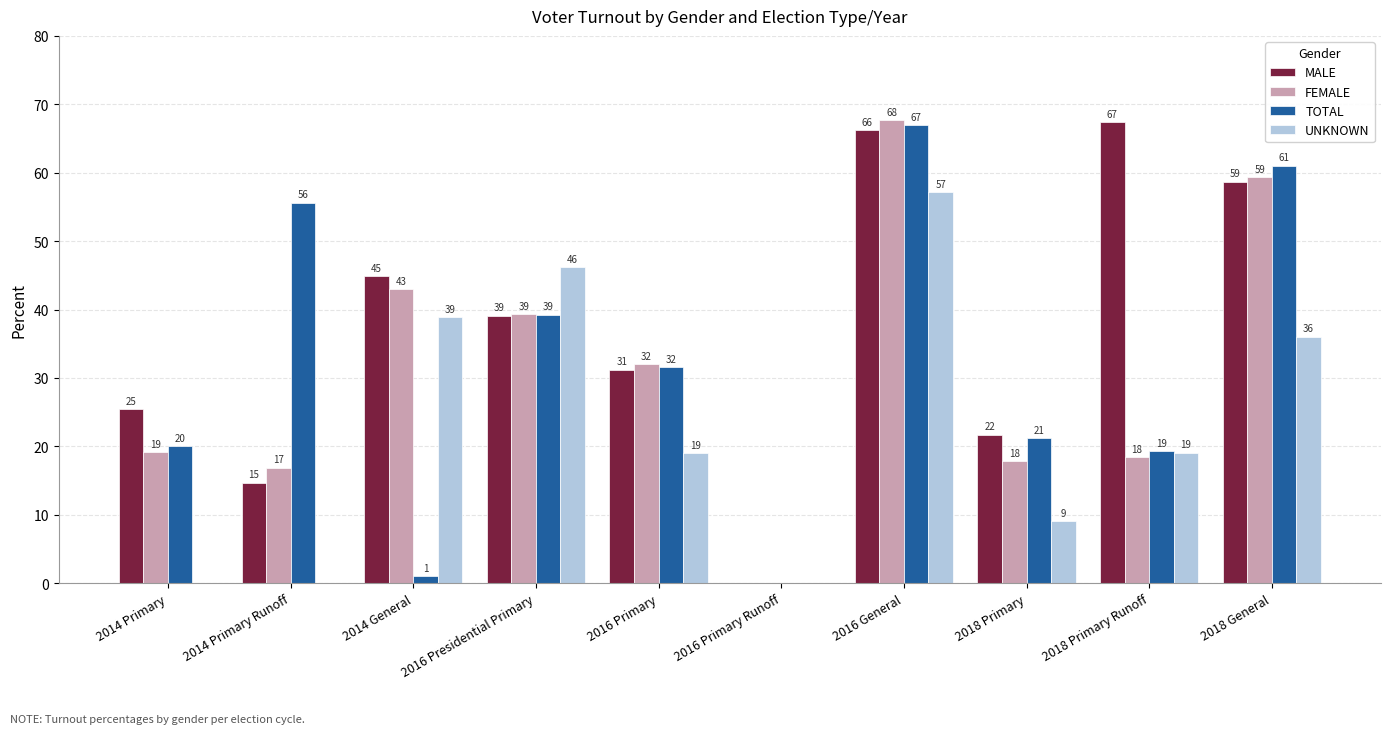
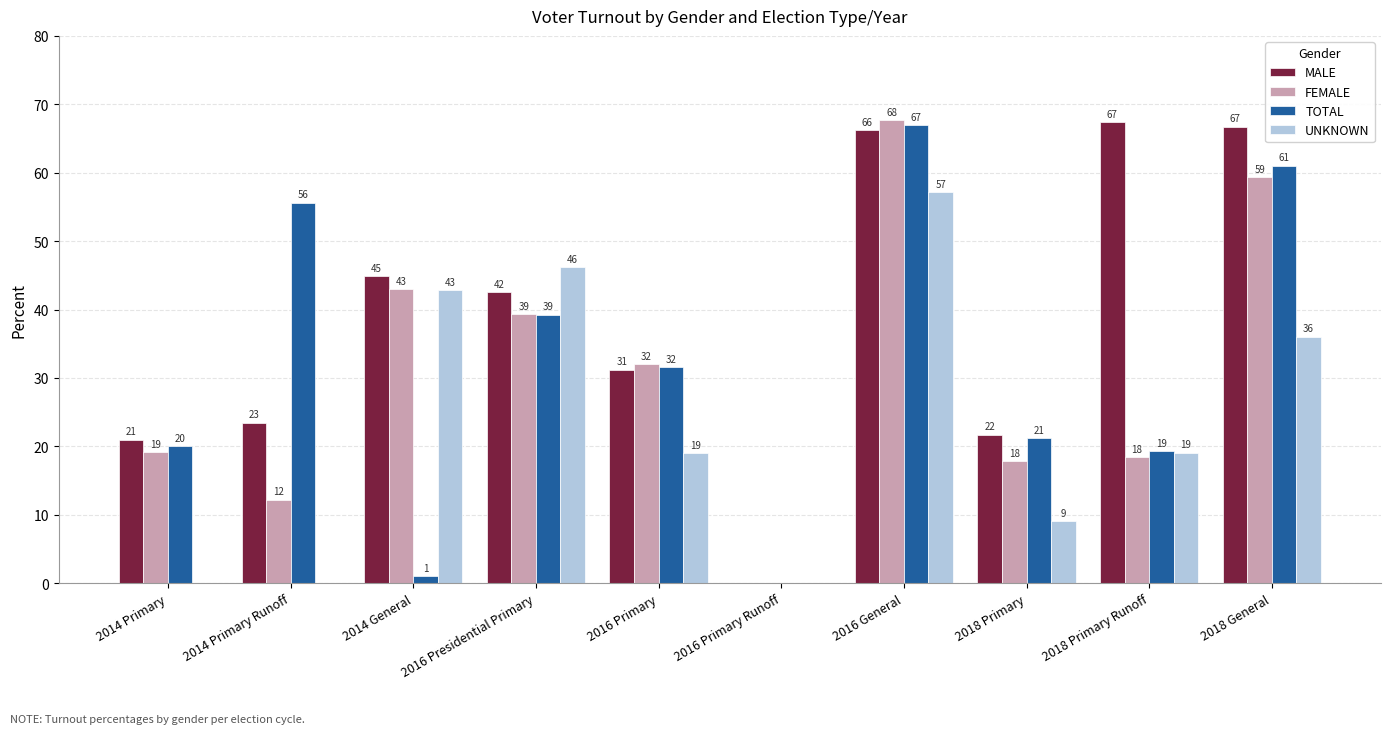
  {
    "MALE": {
-     "2014 Primary": 25,
-     "2014 Primary Runoff": 15,
+     "2014 Primary": 21,
+     "2014 Primary Runoff": 23,
      "2014 General": 45,
-     "2016 Presidential Primary": 39,
+     "2016 Presidential Primary": 42,
      "2016 Primary": 31,
      "2016 General": 66,
      "2018 Primary": 22,
      "2018 Primary Runoff": 67,
-     "2018 General": 59
+     "2018 General": 67
    },
    "FEMALE": {
      "2014 Primary": 19,
-     "2014 Primary Runoff": 17,
+     "2014 Primary Runoff": 12,
      "2014 General": 43,
      "2016 Presidential Primary": 39,
      "2016 Primary": 32,
      "2016 General": 68,
      "2018 Primary": 18,
      "2018 Primary Runoff": 18,
      "2018 General": 59
    },
    "TOTAL": {
      "2014 Primary": 20,
      "2014 Primary Runoff": 56,
      "2014 General": 1,
      "2016 Presidential Primary": 39,
      "2016 Primary": 32,
      "2016 General": 67,
      "2018 Primary": 21,
      "2018 Primary Runoff": 19,
      "2018 General": 61
    },
    "UNKNOWN": {
-     "2014 General": 39,
+     "2014 General": 43,
      "2016 Presidential Primary": 46,
      "2016 Primary": 19,
      "2016 General": 57,
      "2018 Primary": 9,
      "2018 Primary Runoff": 19,
      "2018 General": 36
    }
  }
